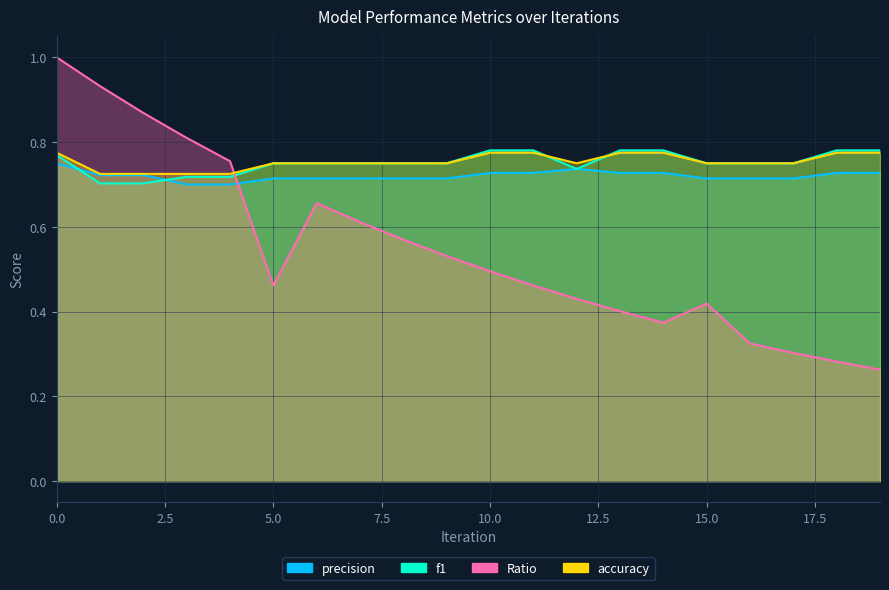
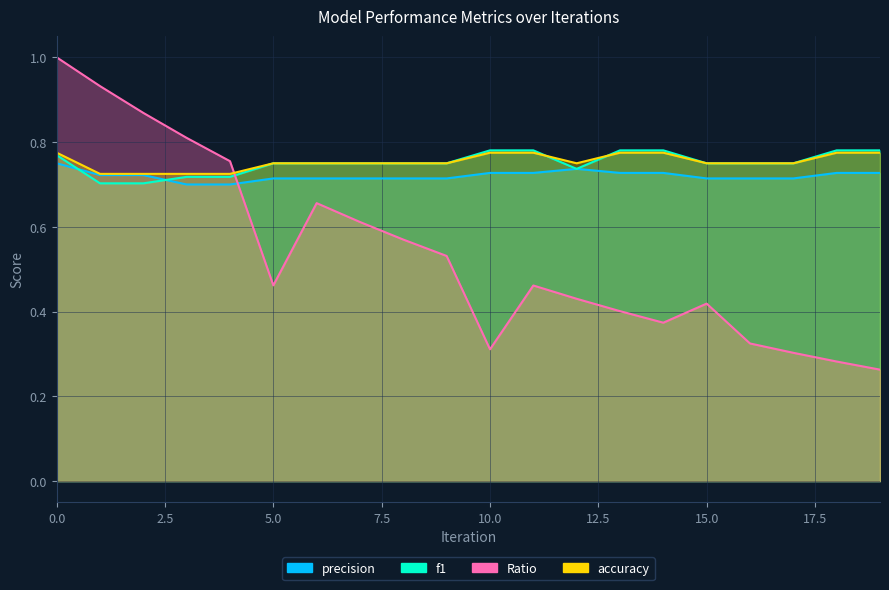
  {
    "Ratio": {
      "0.0": 1.00,
      "5.0": 0.46,
-     "10.0": 0.50,
+     "10.0": 0.31,
      "15.0": 0.42
    }
  }
